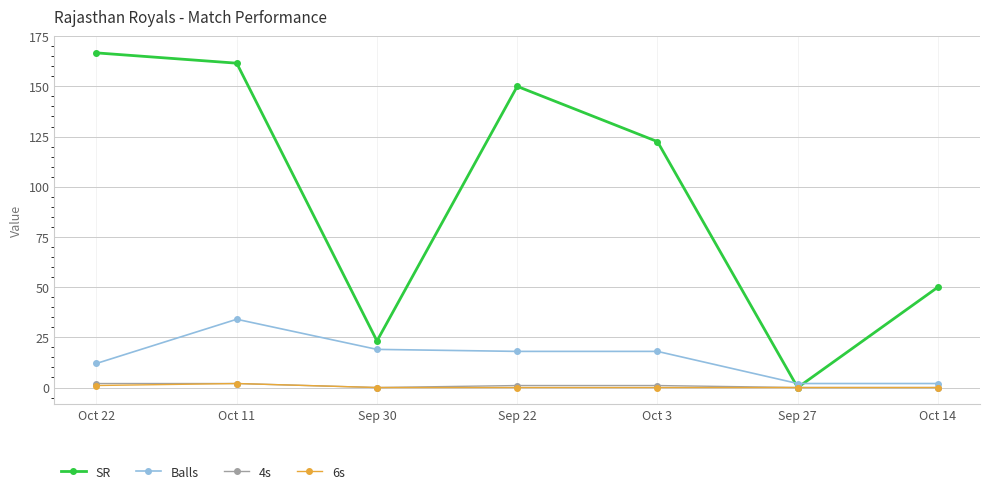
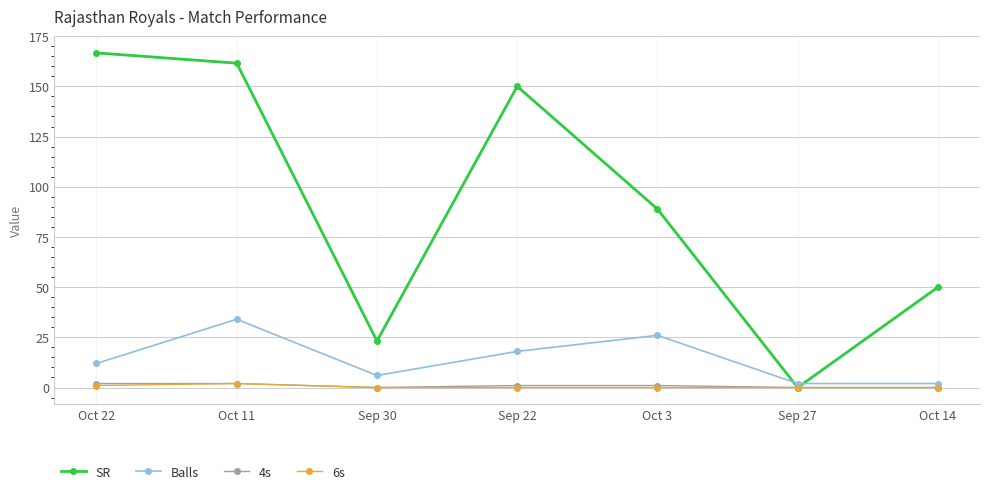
  {
    "SR": {
      "Oct 22": 167,
      "Oct 11": 162,
      "Sep 30": 23,
      "Sep 22": 150,
-     "Oct 3": 122,
+     "Oct 3": 89,
      "Oct 14": 50
    },
    "Balls": {
      "Oct 22": 12,
      "Oct 11": 34,
-     "Sep 30": 19,
+     "Sep 30": 6,
      "Sep 22": 18,
-     "Oct 3": 18,
+     "Oct 3": 26,
      "Sep 27": 2,
      "Oct 14": 2
    }
  }
